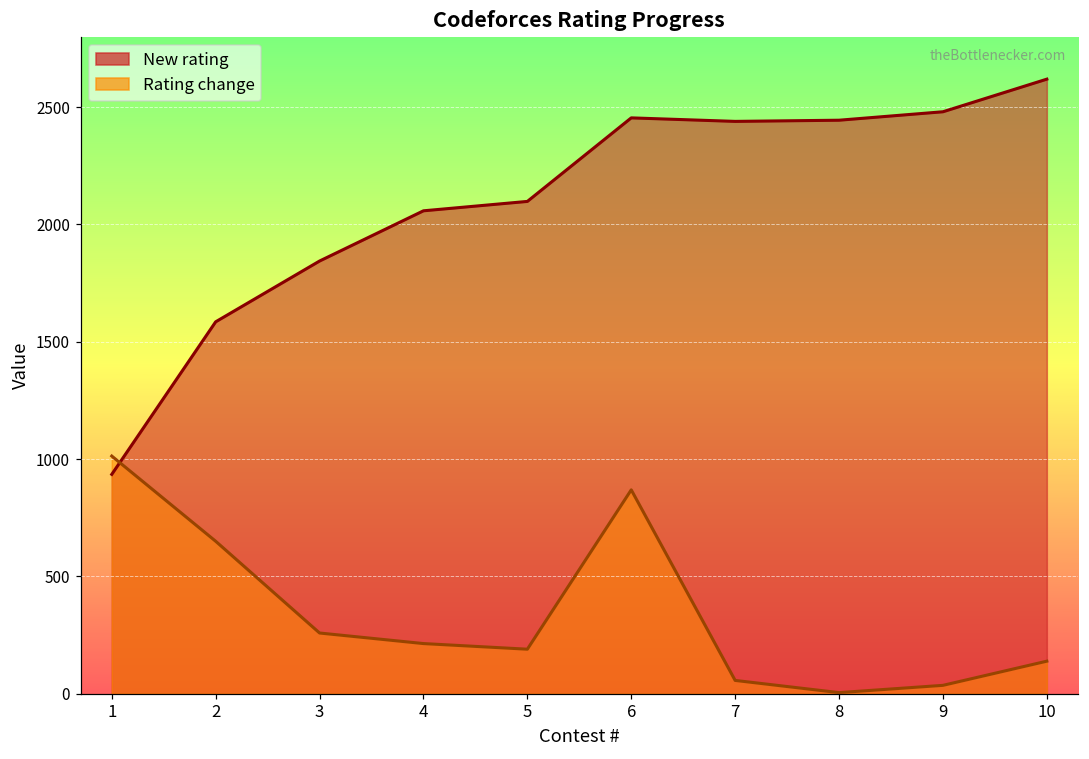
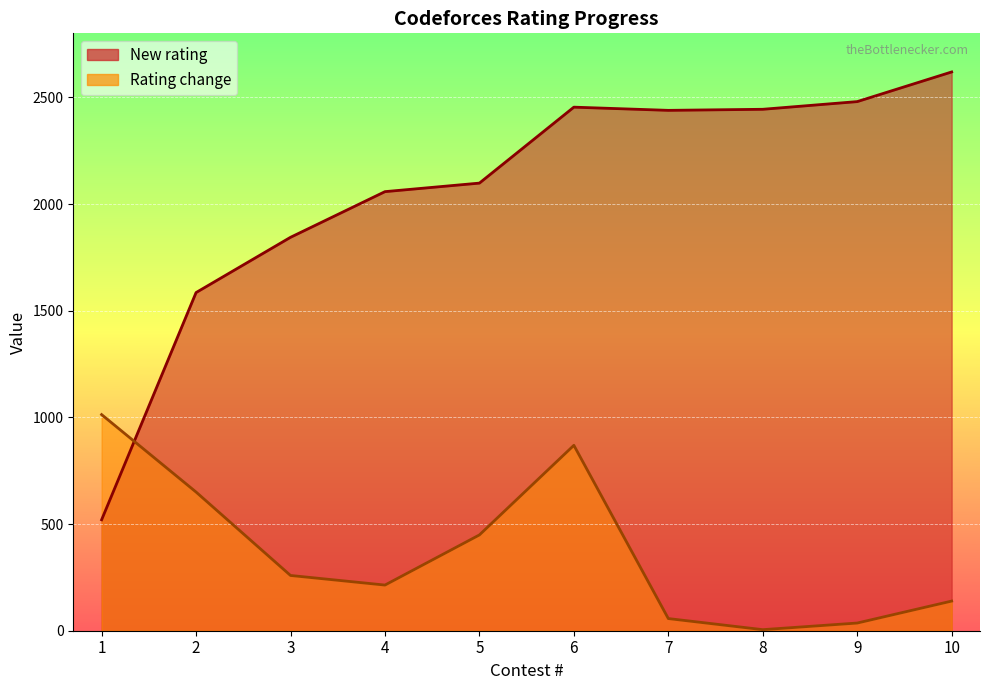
  {
    "New rating": {
-     "1": 940,
+     "1": 520,
      "2": 1590,
      "3": 1840,
      "4": 2060,
      "5": 2100,
      "6": 2450,
      "7": 2440,
      "8": 2440,
      "9": 2480,
      "10": 2620
    },
    "Rating change": {
      "1": 1010,
      "2": 650,
      "3": 260,
      "4": 210,
-     "5": 190,
+     "5": 450,
      "6": 870,
      "7": 60,
      "8": 10,
      "9": 40,
      "10": 140
    }
  }
